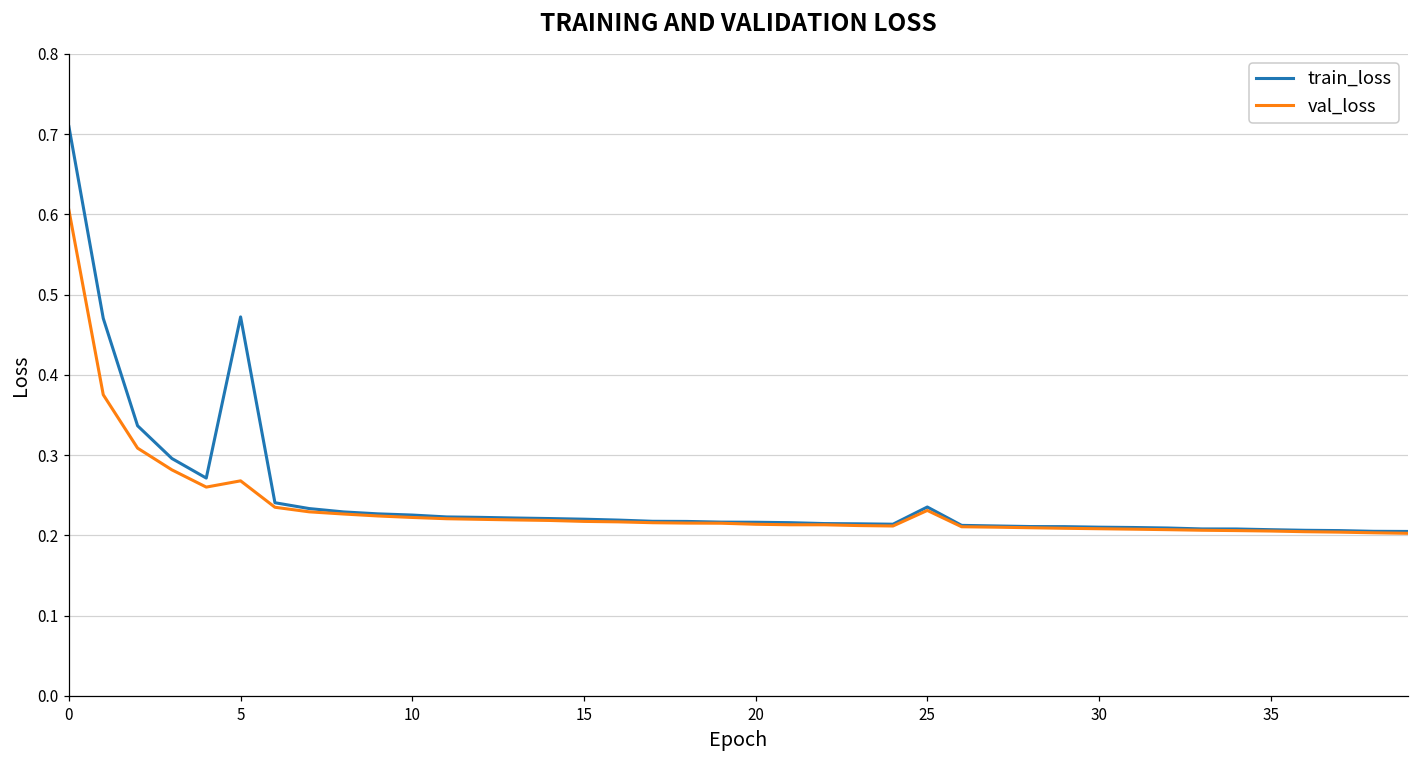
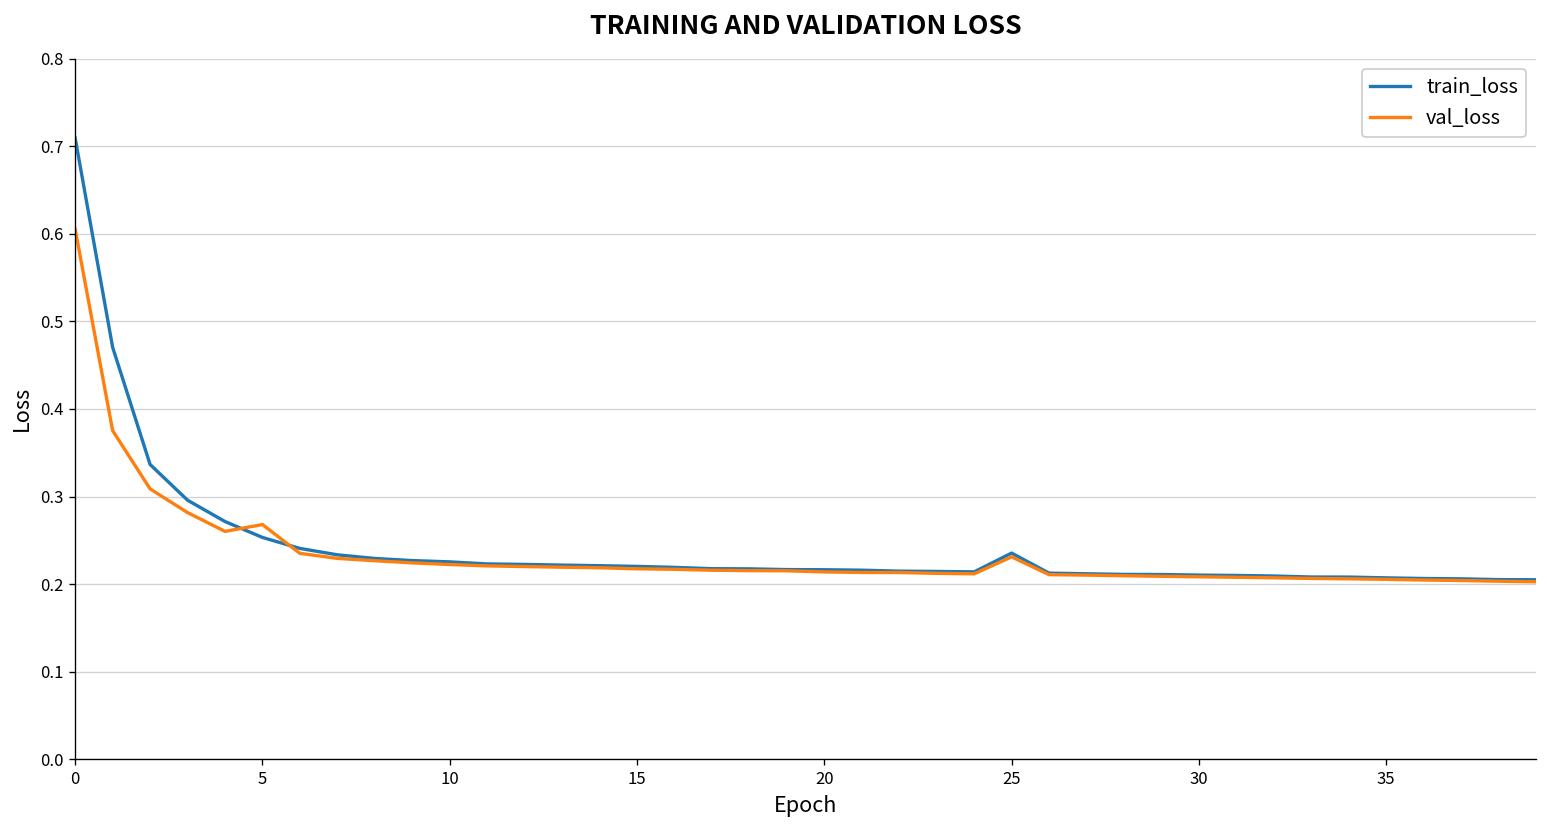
  {
    "train_loss": {
      "0": 0.71,
-     "5": 0.47,
+     "5": 0.25,
      "25": 0.24
    },
    "val_loss": {
      "0": 0.61,
      "5": 0.27,
      "25": 0.23
    }
  }
